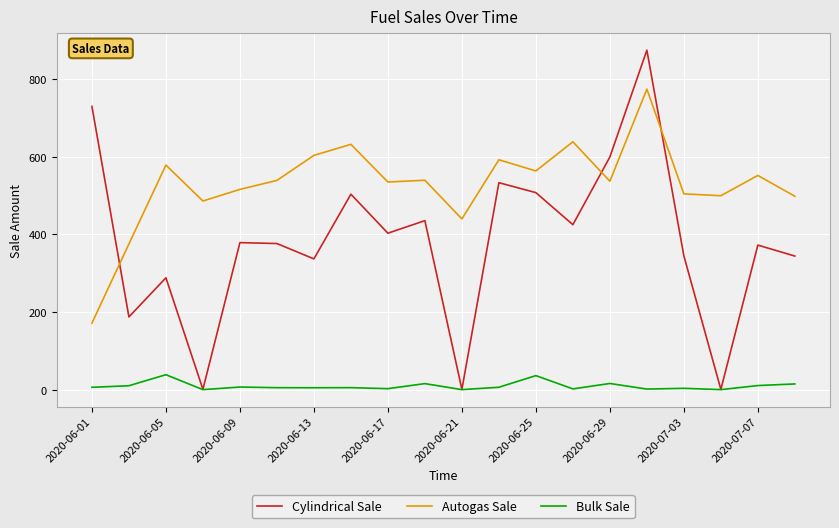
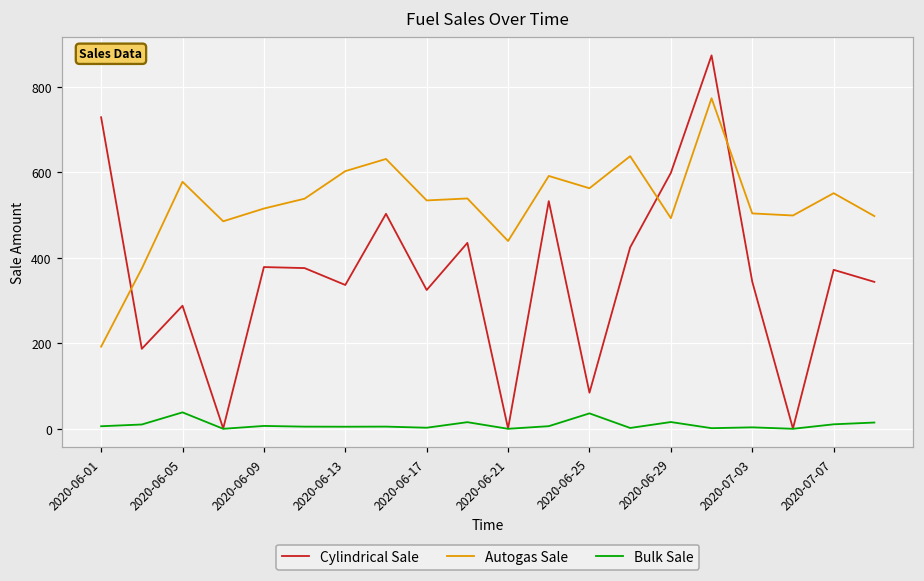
  {
    "Cylindrical Sale": {
      "2020-06-01": 730,
      "2020-06-05": 290,
      "2020-06-09": 380,
      "2020-06-13": 340,
-     "2020-06-17": 400,
-     "2020-06-25": 510,
+     "2020-06-17": 320,
+     "2020-06-25": 80,
      "2020-06-29": 600,
      "2020-07-03": 340,
      "2020-07-07": 370
    },
    "Autogas Sale": {
-     "2020-06-01": 170,
+     "2020-06-01": 190,
      "2020-06-05": 580,
      "2020-06-09": 520,
      "2020-06-13": 600,
      "2020-06-17": 530,
      "2020-06-21": 440,
      "2020-06-25": 560,
-     "2020-06-29": 540,
+     "2020-06-29": 490,
      "2020-07-03": 500,
      "2020-07-07": 550
    },
    "Bulk Sale": {
      "2020-06-01": 10,
      "2020-06-05": 40,
      "2020-06-09": 10,
      "2020-06-13": 0,
      "2020-06-17": 0,
      "2020-06-25": 40,
      "2020-06-29": 20,
      "2020-07-03": 0,
      "2020-07-07": 10
    }
  }
